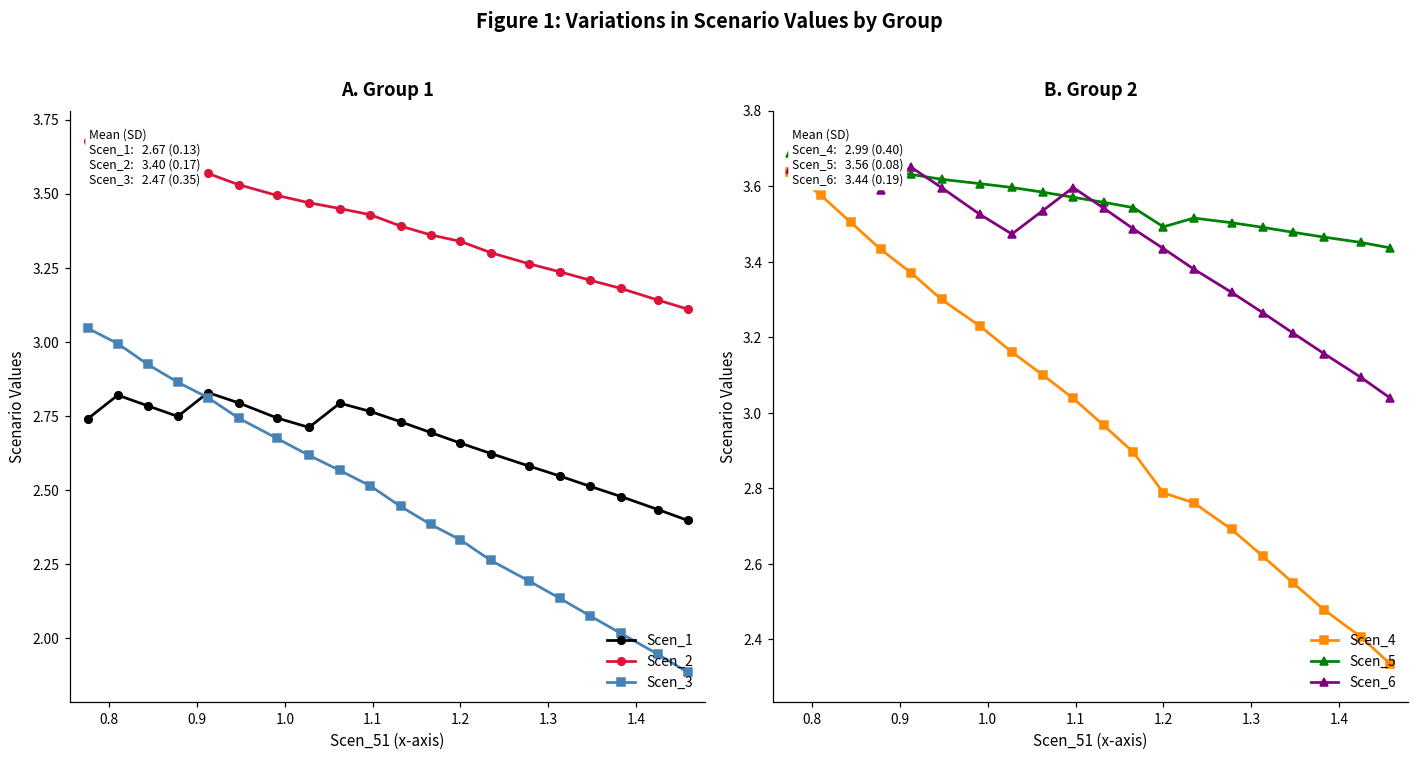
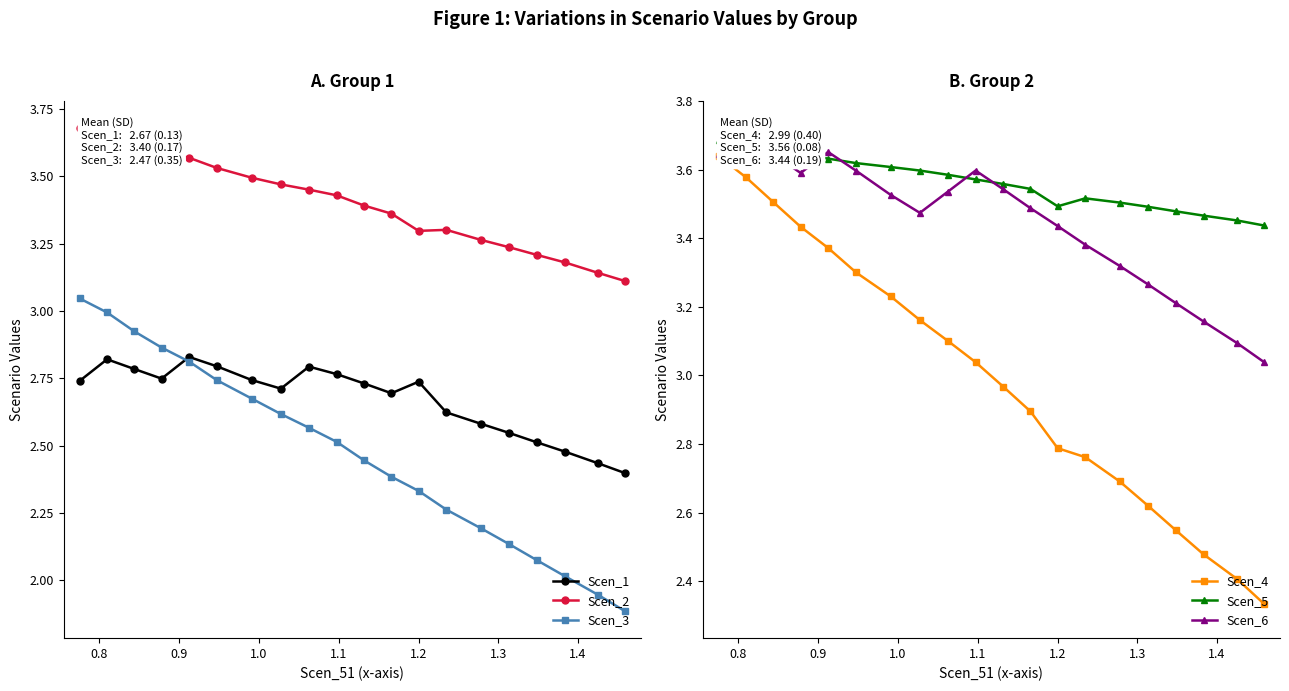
  {
    "A. Group 1": {
      "Scen_1": {
-       "1.2": 2.66
+       "1.2": 2.74
      },
      "Scen_2": {
-       "1.2": 3.34
+       "1.2": 3.30
      },
      "Scen_3": {
        "1.2": 2.33
      }
    },
    "B. Group 2": {
      "Scen_4": {
        "1.2": 2.79
      },
      "Scen_5": {
        "1.2": 3.49
      },
      "Scen_6": {
        "1.2": 3.44
      }
    }
  }
